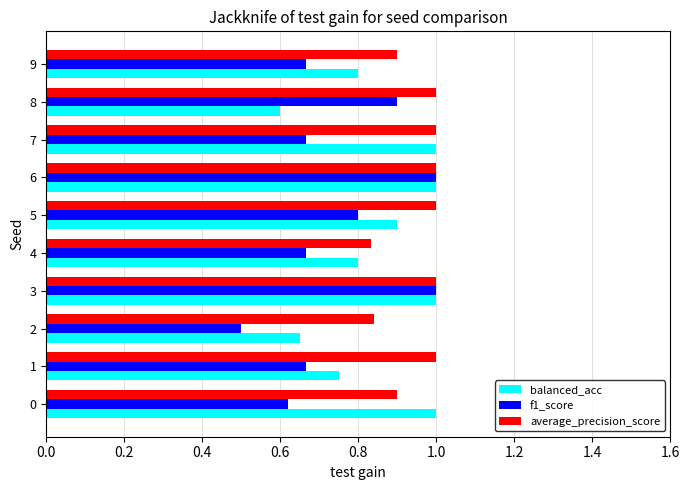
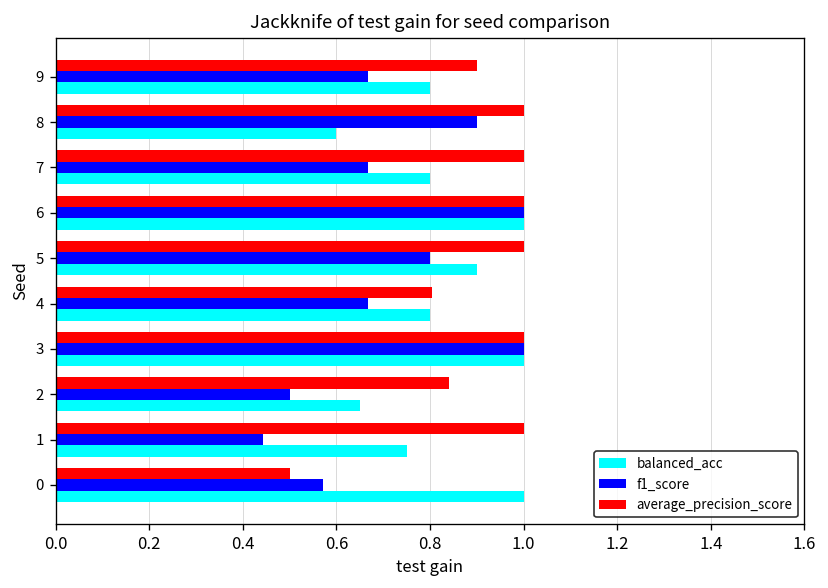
  {
    "balanced_acc": {
      "9": 0.8,
      "8": 0.6,
-     "7": 1.0,
+     "7": 0.8,
      "6": 1.0,
      "5": 0.9,
      "4": 0.8,
      "3": 1.0,
      "2": 0.65,
      "1": 0.75,
      "0": 1.0
    },
    "f1_score": {
      "9": 0.67,
      "8": 0.90,
      "7": 0.67,
      "6": 1.00,
      "5": 0.80,
      "4": 0.67,
      "3": 1.00,
      "2": 0.50,
-     "1": 0.67,
-     "0": 0.62
+     "1": 0.44,
+     "0": 0.57
    },
    "average_precision_score": {
      "9": 0.90,
      "8": 1.00,
      "7": 1.00,
      "6": 1.00,
      "5": 1.00,
-     "4": 0.83,
+     "4": 0.80,
      "3": 1.00,
      "2": 0.84,
      "1": 1.00,
-     "0": 0.9
+     "0": 0.5
    }
  }
